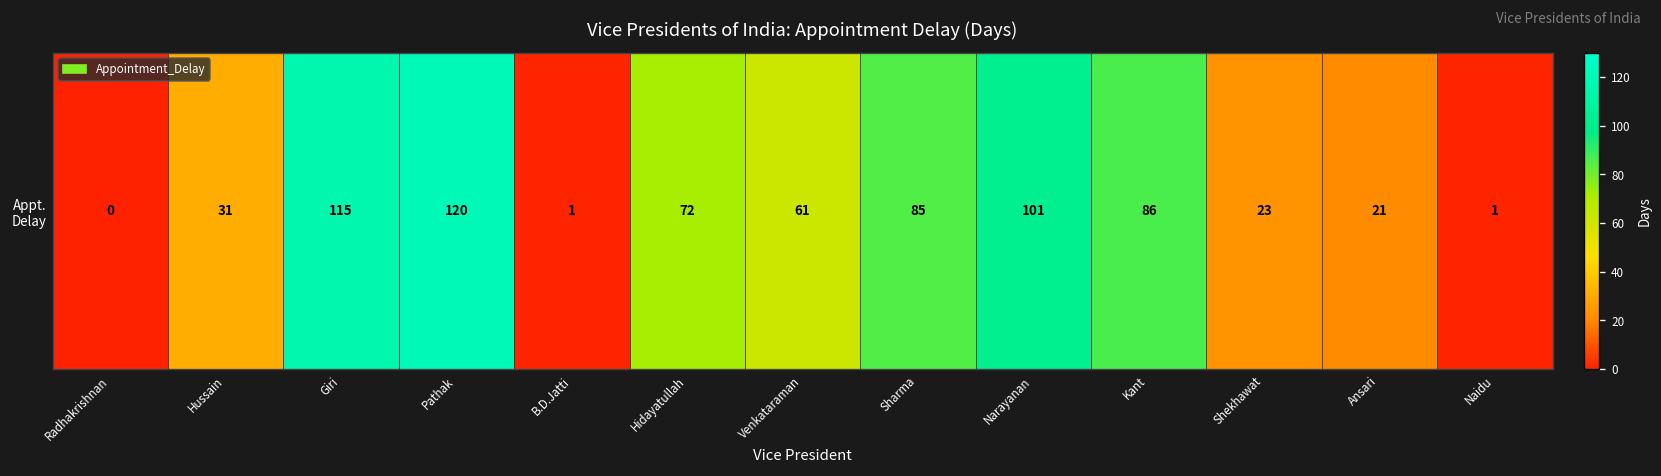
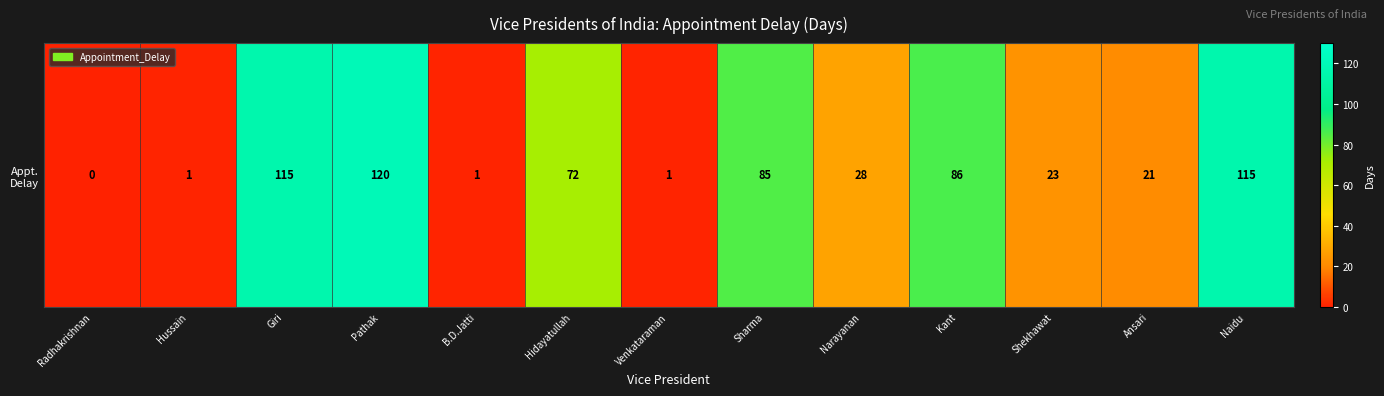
  {
    "Appt. Delay": {
      "Radhakrishnan": 0,
-     "Hussain": 31,
+     "Hussain": 1,
      "Giri": 115,
      "Pathak": 120,
      "B.D.Jatti": 1,
      "Hidayatullah": 72,
-     "Venkataraman": 61,
+     "Venkataraman": 1,
      "Sharma": 85,
-     "Narayanan": 101,
+     "Narayanan": 28,
      "Kant": 86,
      "Shekhawat": 23,
      "Ansari": 21,
-     "Naidu": 1
+     "Naidu": 115
    }
  }
